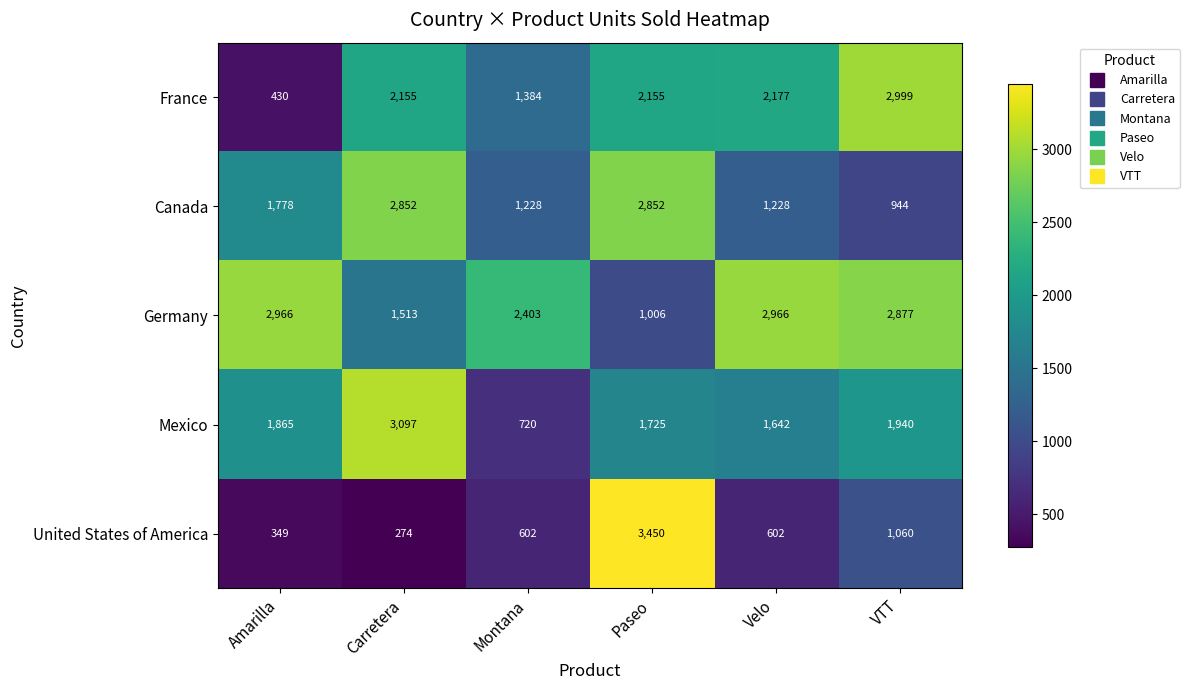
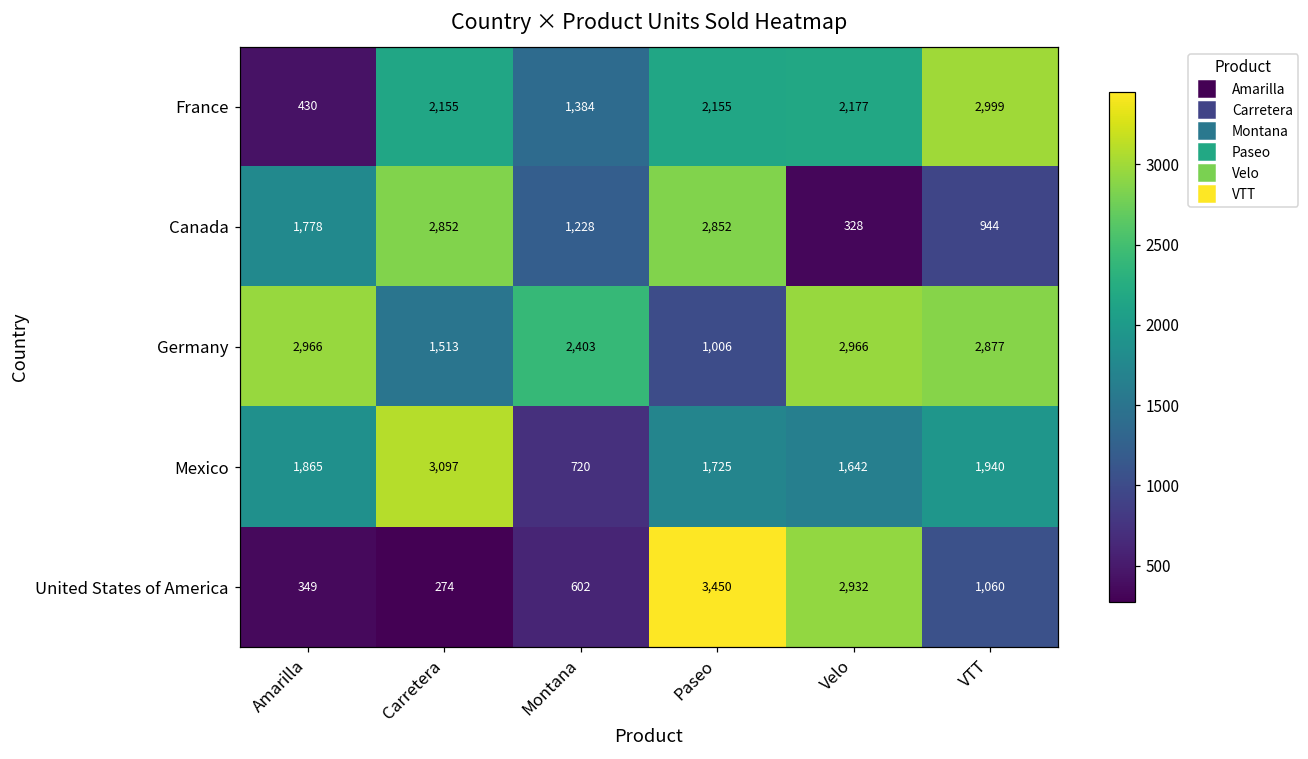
  {
    "France": {
      "Amarilla": "430",
      "Carretera": "2,155",
      "Montana": "1,384",
      "Paseo": "2,155",
      "Velo": "2,177",
      "VTT": "2,999"
    },
    "Canada": {
      "Amarilla": "1,778",
      "Carretera": "2,852",
      "Montana": "1,228",
      "Paseo": "2,852",
-     "Velo": "1,228",
+     "Velo": "328",
      "VTT": "944"
    },
    "Germany": {
      "Amarilla": "2,966",
      "Carretera": "1,513",
      "Montana": "2,403",
      "Paseo": "1,006",
      "Velo": "2,966",
      "VTT": "2,877"
    },
    "Mexico": {
      "Amarilla": "1,865",
      "Carretera": "3,097",
      "Montana": "720",
      "Paseo": "1,725",
      "Velo": "1,642",
      "VTT": "1,940"
    },
    "United States of America": {
      "Amarilla": "349",
      "Carretera": "274",
      "Montana": "602",
      "Paseo": "3,450",
-     "Velo": "602",
+     "Velo": "2,932",
      "VTT": "1,060"
    }
  }
